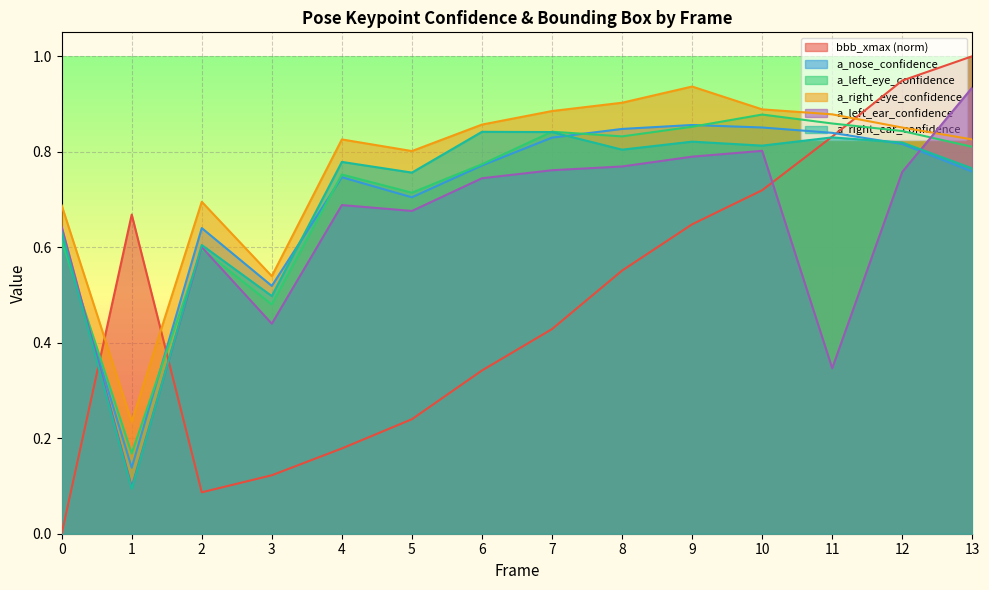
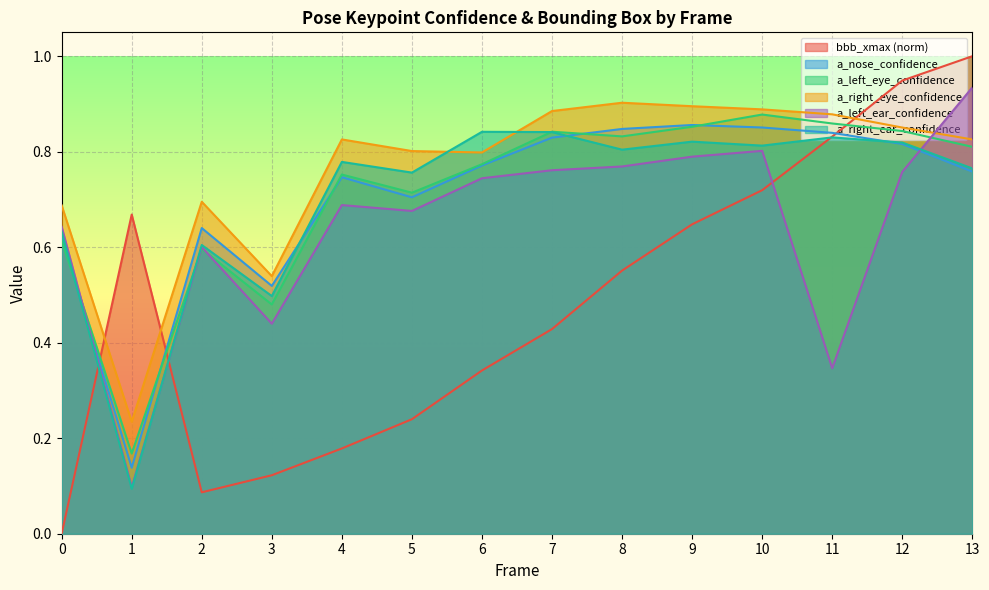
  {
    "bbb_xmax (norm)": {
      "0": 0.00,
      "1": 0.67,
      "2": 0.09,
      "3": 0.12,
      "4": 0.18,
      "5": 0.24,
      "6": 0.34,
      "7": 0.43,
      "8": 0.55,
      "9": 0.65,
      "10": 0.72,
      "13": 1.00
    },
    "a_nose_confidence": {
      "0": 0.62,
      "1": 0.14,
      "2": 0.64,
      "3": 0.52,
      "4": 0.75,
      "5": 0.70,
      "7": 0.83,
      "8": 0.85,
      "10": 0.85,
      "13": 0.76
    },
    "a_right_eye_confidence": {
      "0": 0.69,
      "1": 0.23,
      "2": 0.70,
      "3": 0.54,
      "4": 0.83,
      "5": 0.80,
-     "6": 0.86,
+     "6": 0.80,
      "7": 0.89,
      "8": 0.90,
-     "9": 0.94,
+     "9": 0.90,
      "10": 0.89,
      "13": 0.83
    },
    "a_left_ear_confidence": {
      "0": 0.64,
      "3": 0.44,
      "4": 0.69,
      "5": 0.68,
      "6": 0.74,
      "7": 0.76,
      "8": 0.77,
      "9": 0.79,
      "10": 0.80,
      "11": 0.35,
      "12": 0.76,
      "13": 0.93
    }
  }
